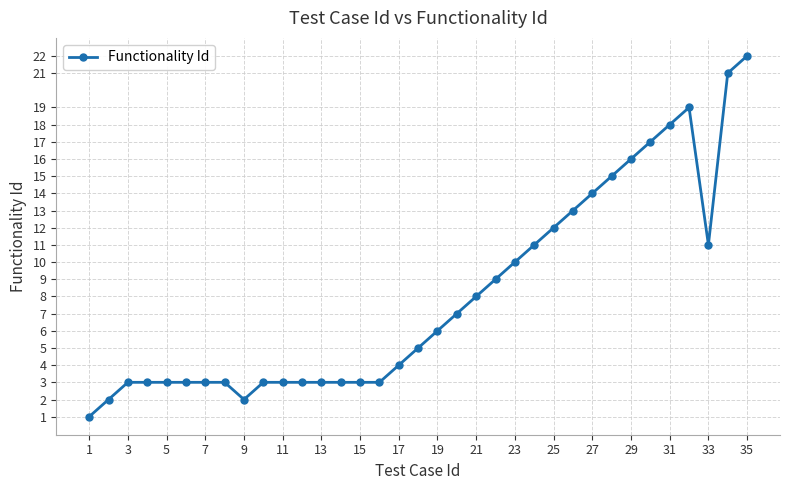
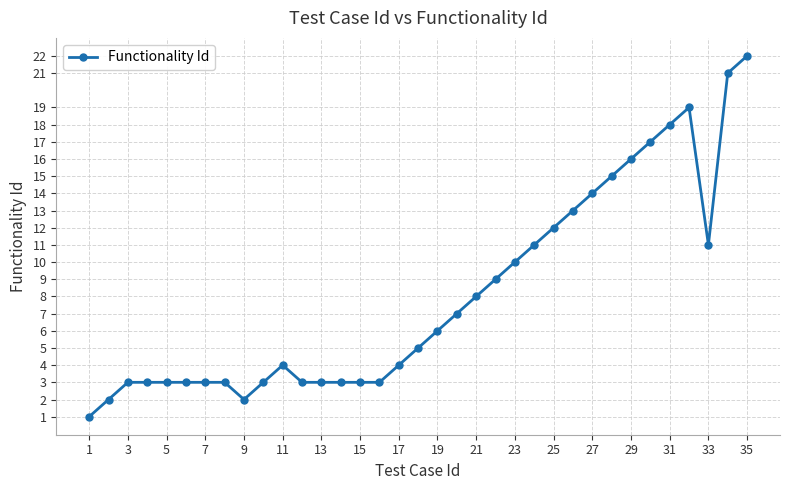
  {
    "1": 1,
    "3": 3,
    "5": 3,
    "7": 3,
    "9": 2,
-   "11": 3,
+   "11": 4,
    "13": 3,
    "15": 3,
    "17": 4,
    "19": 6,
    "21": 8,
    "23": 10,
    "25": 12,
    "27": 14,
    "29": 16,
    "31": 18,
    "33": 11,
    "35": 22
  }
